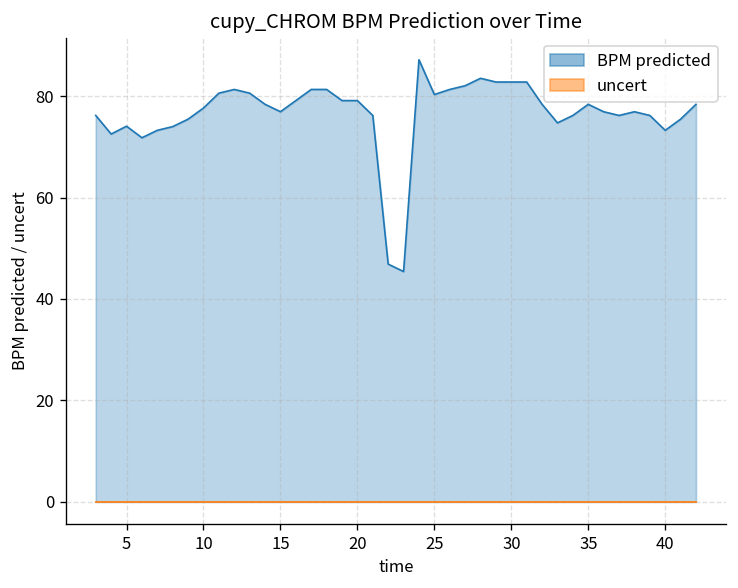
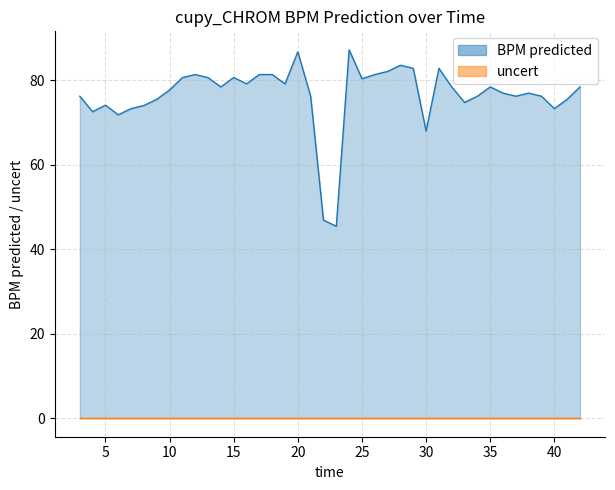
  {
    "BPM predicted": {
      "5": 74,
      "10": 78,
-     "15": 77,
-     "20": 79,
+     "15": 81,
+     "20": 87,
      "25": 80,
-     "30": 83,
+     "30": 68,
      "35": 78,
      "40": 73
    },
    "uncert": {
      "5": 0,
      "10": 0,
      "15": 0,
      "20": 0,
      "25": 0,
      "30": 0,
      "35": 0,
      "40": 0
    }
  }
